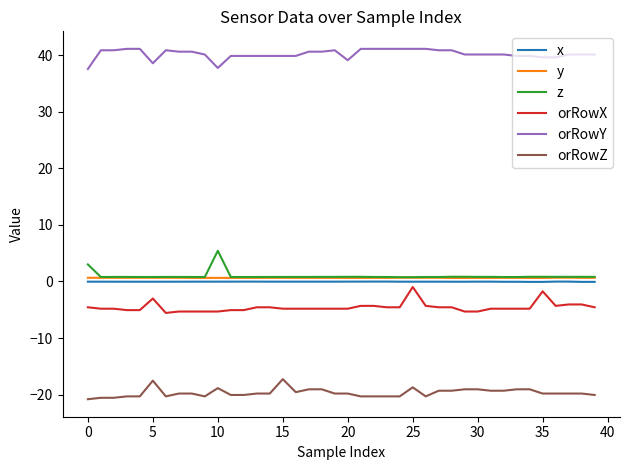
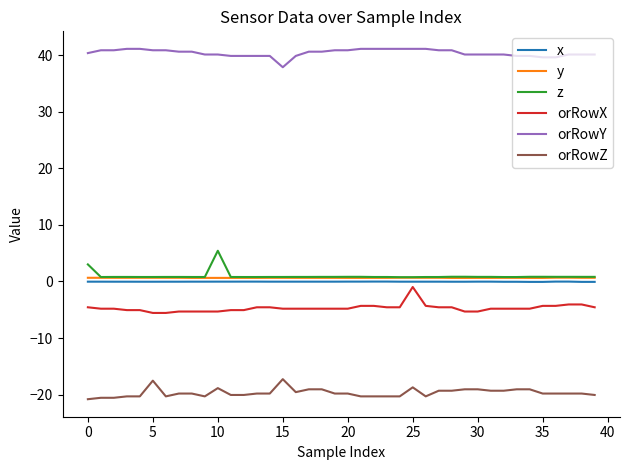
  {
    "x": {
      "0": 0,
      "5": 0,
      "10": 0,
      "15": 0,
      "20": 0,
      "25": 0,
      "30": 0,
      "35": 0
    },
    "y": {
      "0": 1,
      "10": 1
    },
    "z": {
      "0": 3,
      "10": 5
    },
    "orRowX": {
      "0": -5,
-     "5": -3,
+     "5": -6,
      "10": -5,
      "15": -5,
      "20": -5,
      "25": -1,
      "30": -5,
-     "35": -2
+     "35": -4
    },
    "orRowY": {
-     "0": 38,
-     "5": 39,
-     "10": 38,
-     "15": 40,
-     "20": 39,
+     "0": 40,
+     "5": 41,
+     "10": 40,
+     "15": 38,
+     "20": 41,
      "25": 41,
      "30": 40
    },
    "orRowZ": {
      "0": -21,
      "5": -18,
      "10": -19,
      "15": -17,
      "20": -20,
      "25": -19,
      "30": -19,
      "35": -20
    }
  }
